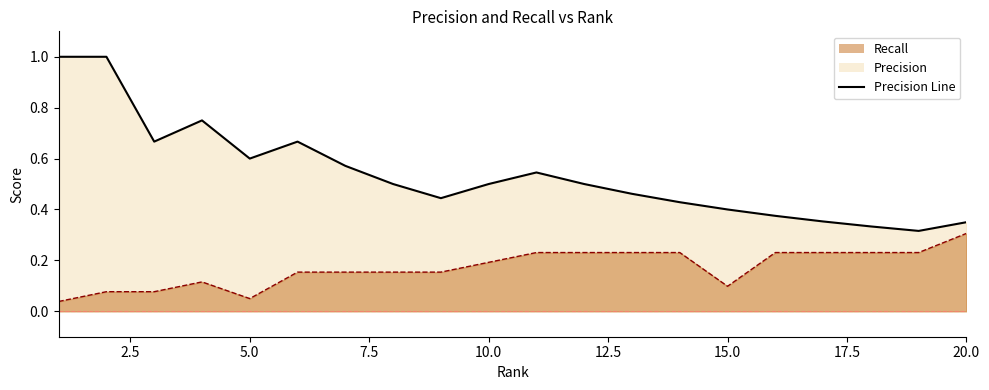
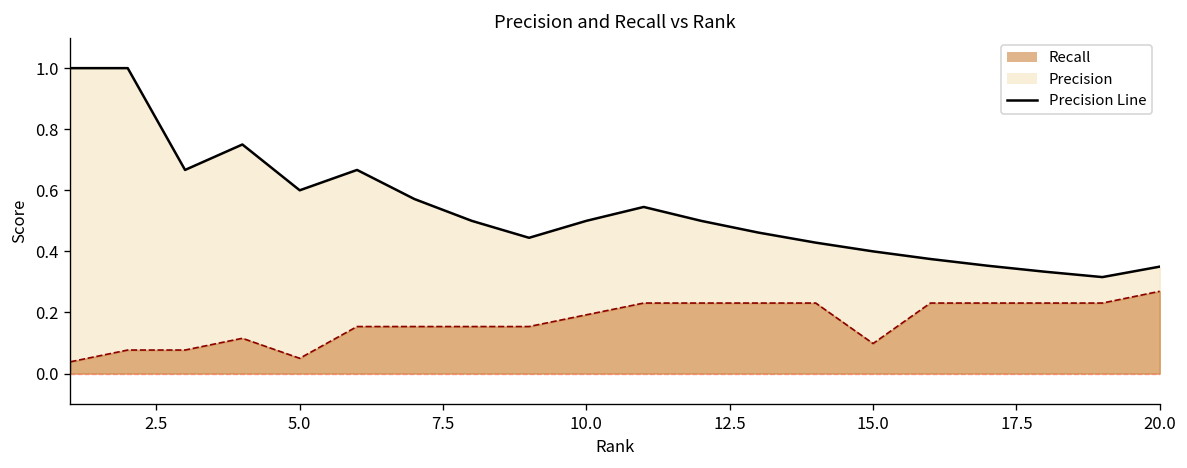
  {
    "Precision": {
      "5.0": 0.60,
      "10.0": 0.50,
      "15.0": 0.40,
      "20.0": 0.35
    },
    "Recall": {
      "5.0": 0.05,
      "10.0": 0.19,
      "15.0": 0.10,
-     "20.0": 0.31
+     "20.0": 0.27
    }
  }
